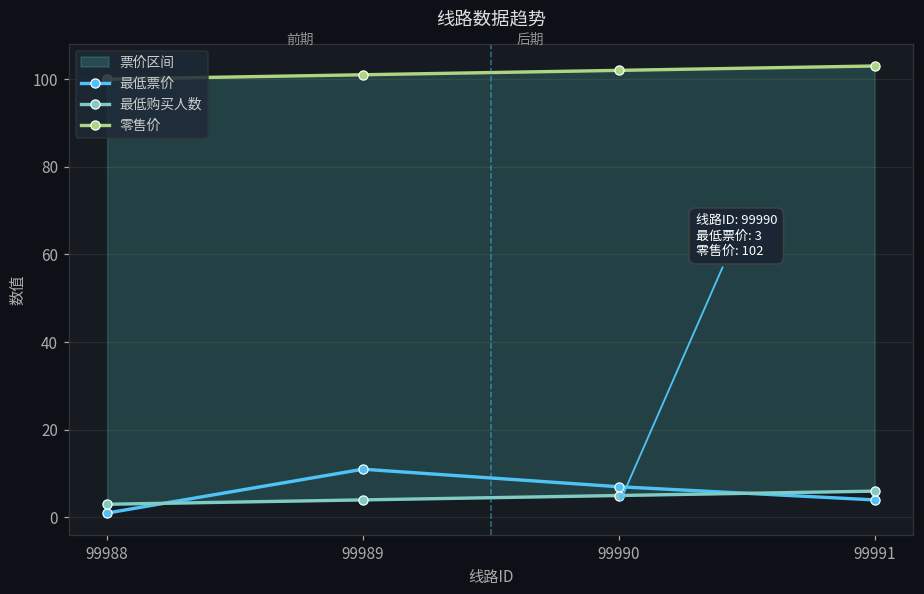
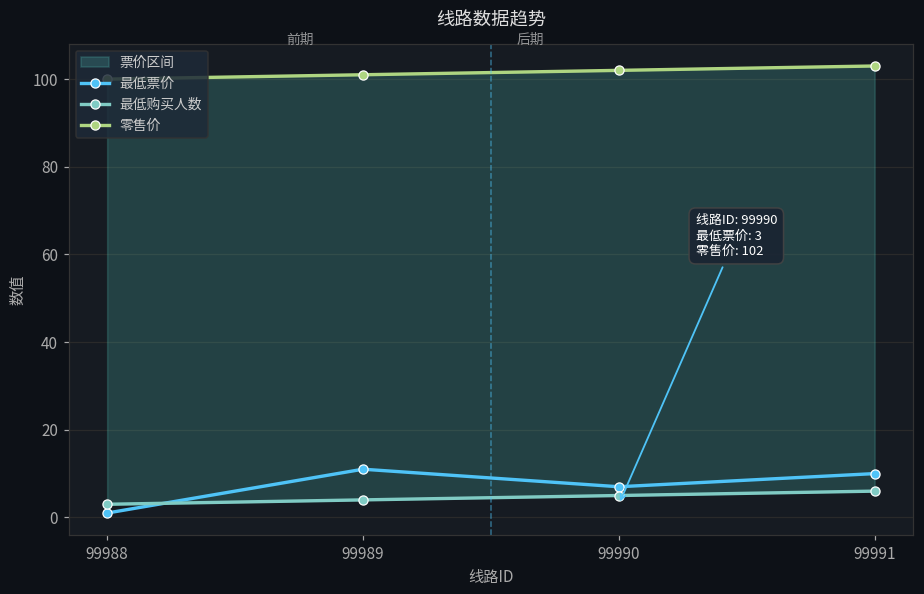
  {
    "最低票价": {
      "99988": 1,
      "99989": 11,
-     "99991": 4
+     "99991": 10
    },
    "最低购买人数": {
      "99988": 3,
      "99989": 4,
      "99991": 6
    },
    "票价区间": {
      "99989": 101,
      "99990": 102,
      "99991": 103
    }
  }
